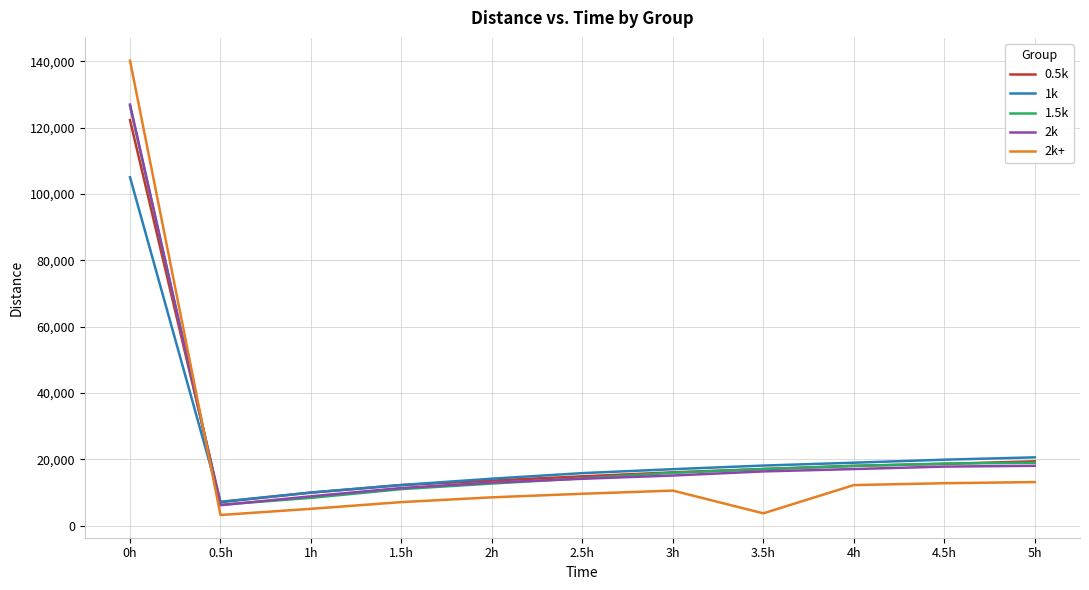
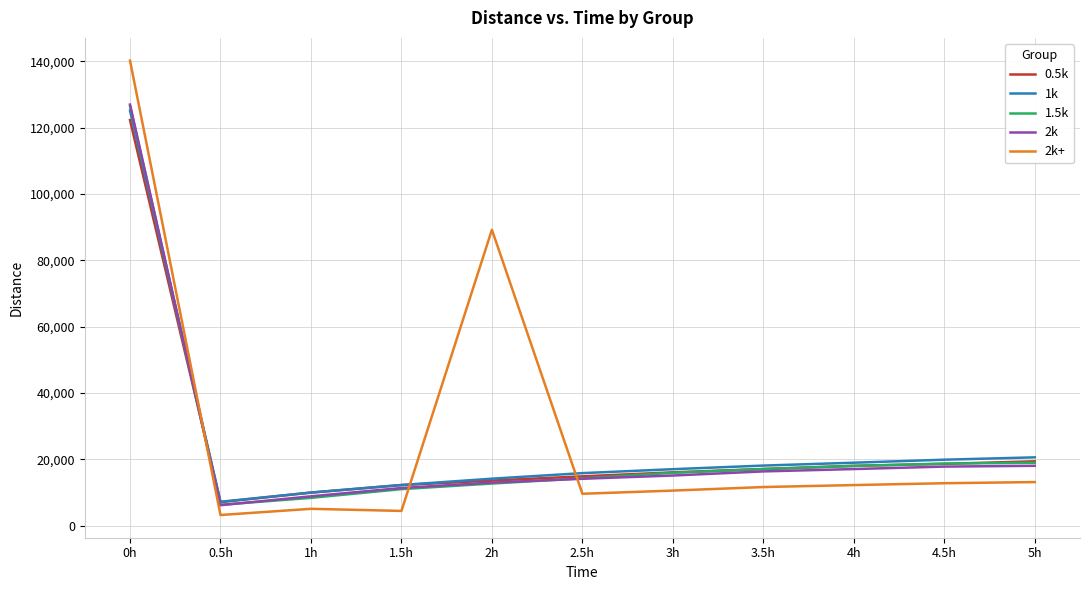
  {
    "0.5k": {
      "0h": "122,000"
    },
    "1k": {
-     "0h": "105,000",
+     "0h": "125,000",
      "2.5h": "16,000",
      "3h": "17,000",
      "3.5h": "18,000",
      "4h": "19,000",
      "4.5h": "20,000",
      "5h": "21,000"
    },
    "2k": {
      "3h": "15,000",
      "4h": "17,000",
      "4.5h": "18,000",
      "5h": "18,000"
    },
    "2k+": {
      "0h": "140,000",
      "0.5h": "3,000",
      "1h": "5,000",
-     "1.5h": "7,000",
-     "2h": "9,000",
+     "1.5h": "4,000",
+     "2h": "89,000",
      "2.5h": "10,000",
      "3h": "11,000",
-     "3.5h": "4,000",
+     "3.5h": "12,000",
      "4h": "12,000",
      "4.5h": "13,000",
      "5h": "13,000"
    }
  }
